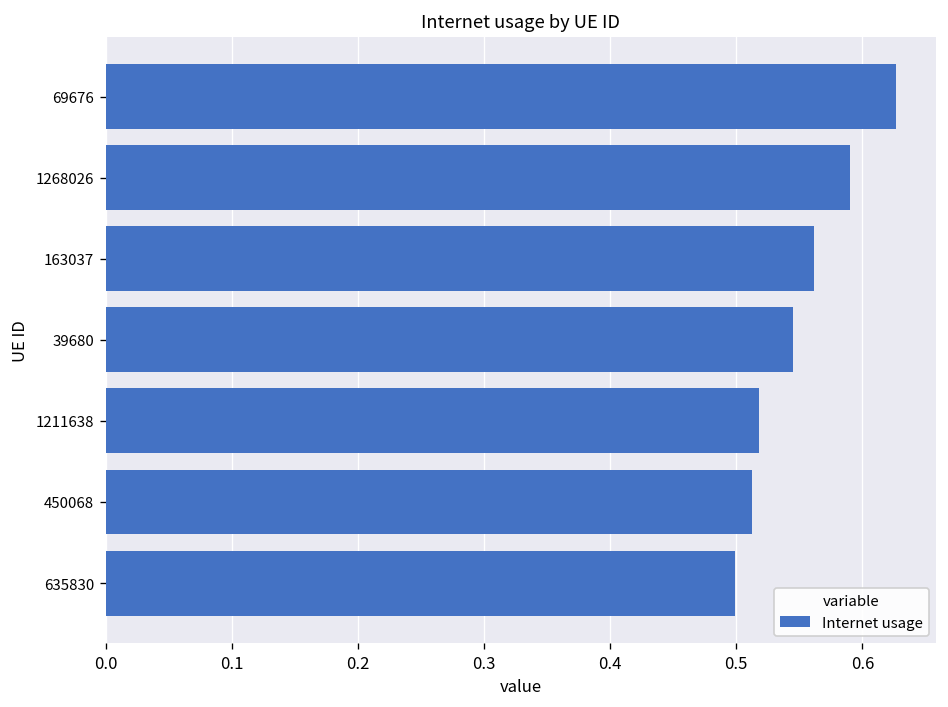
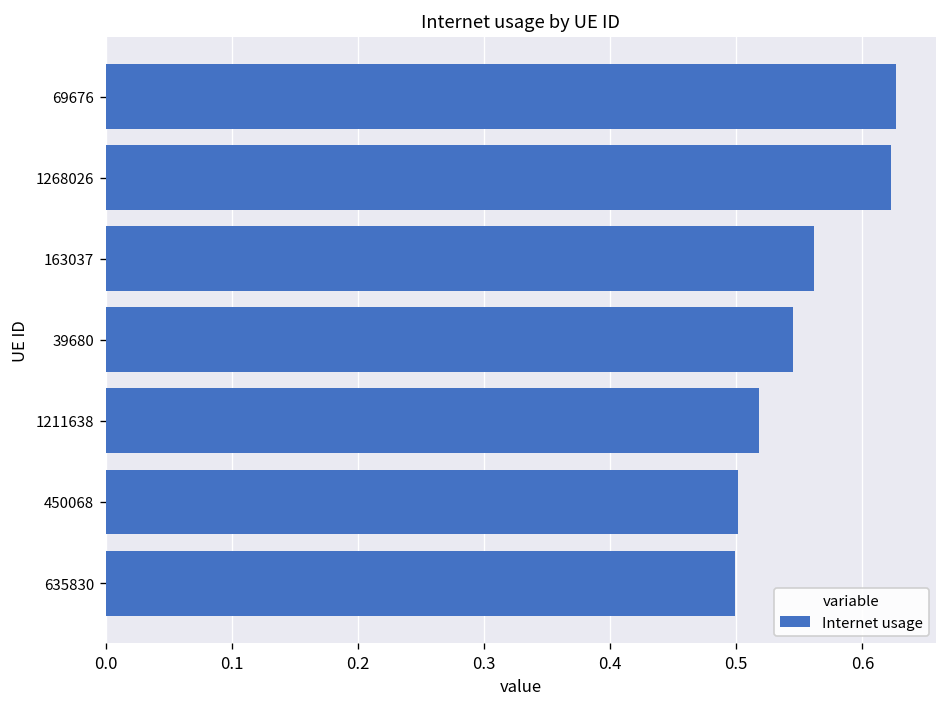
  {
    "69676": 0.627,
-   "1268026": 0.591,
+   "1268026": 0.623,
    "163037": 0.561,
    "39680": 0.545,
    "1211638": 0.518,
-   "450068": 0.512,
+   "450068": 0.502,
    "635830": 0.499
  }
